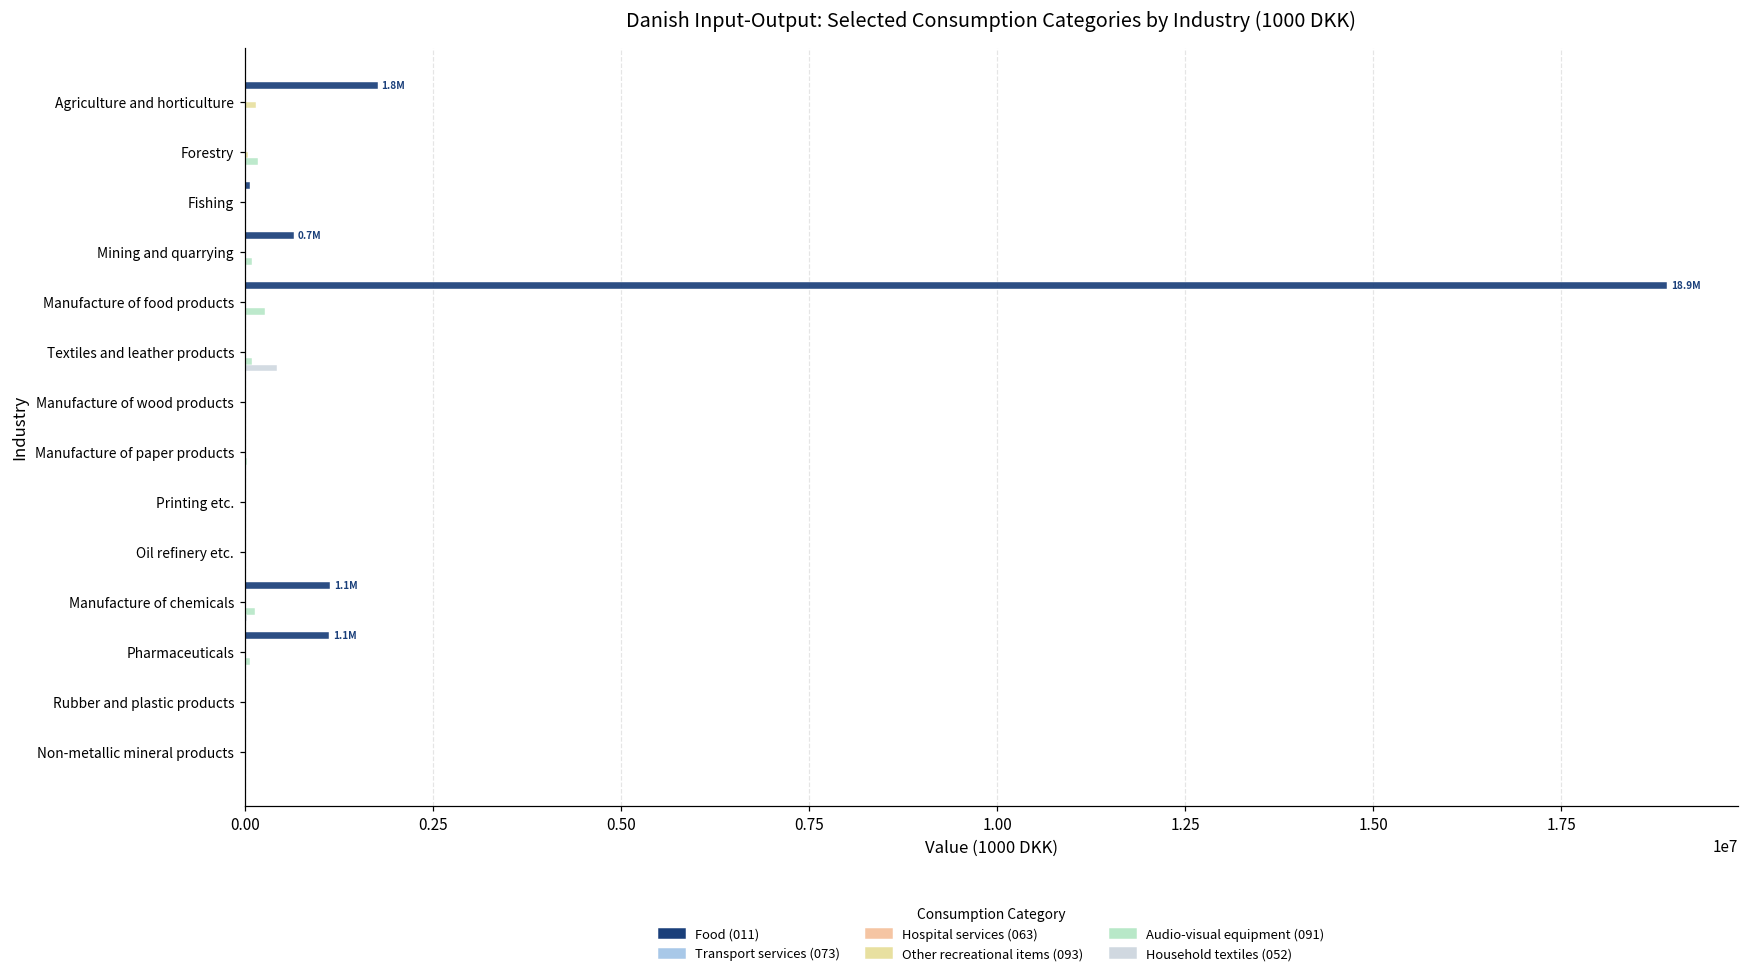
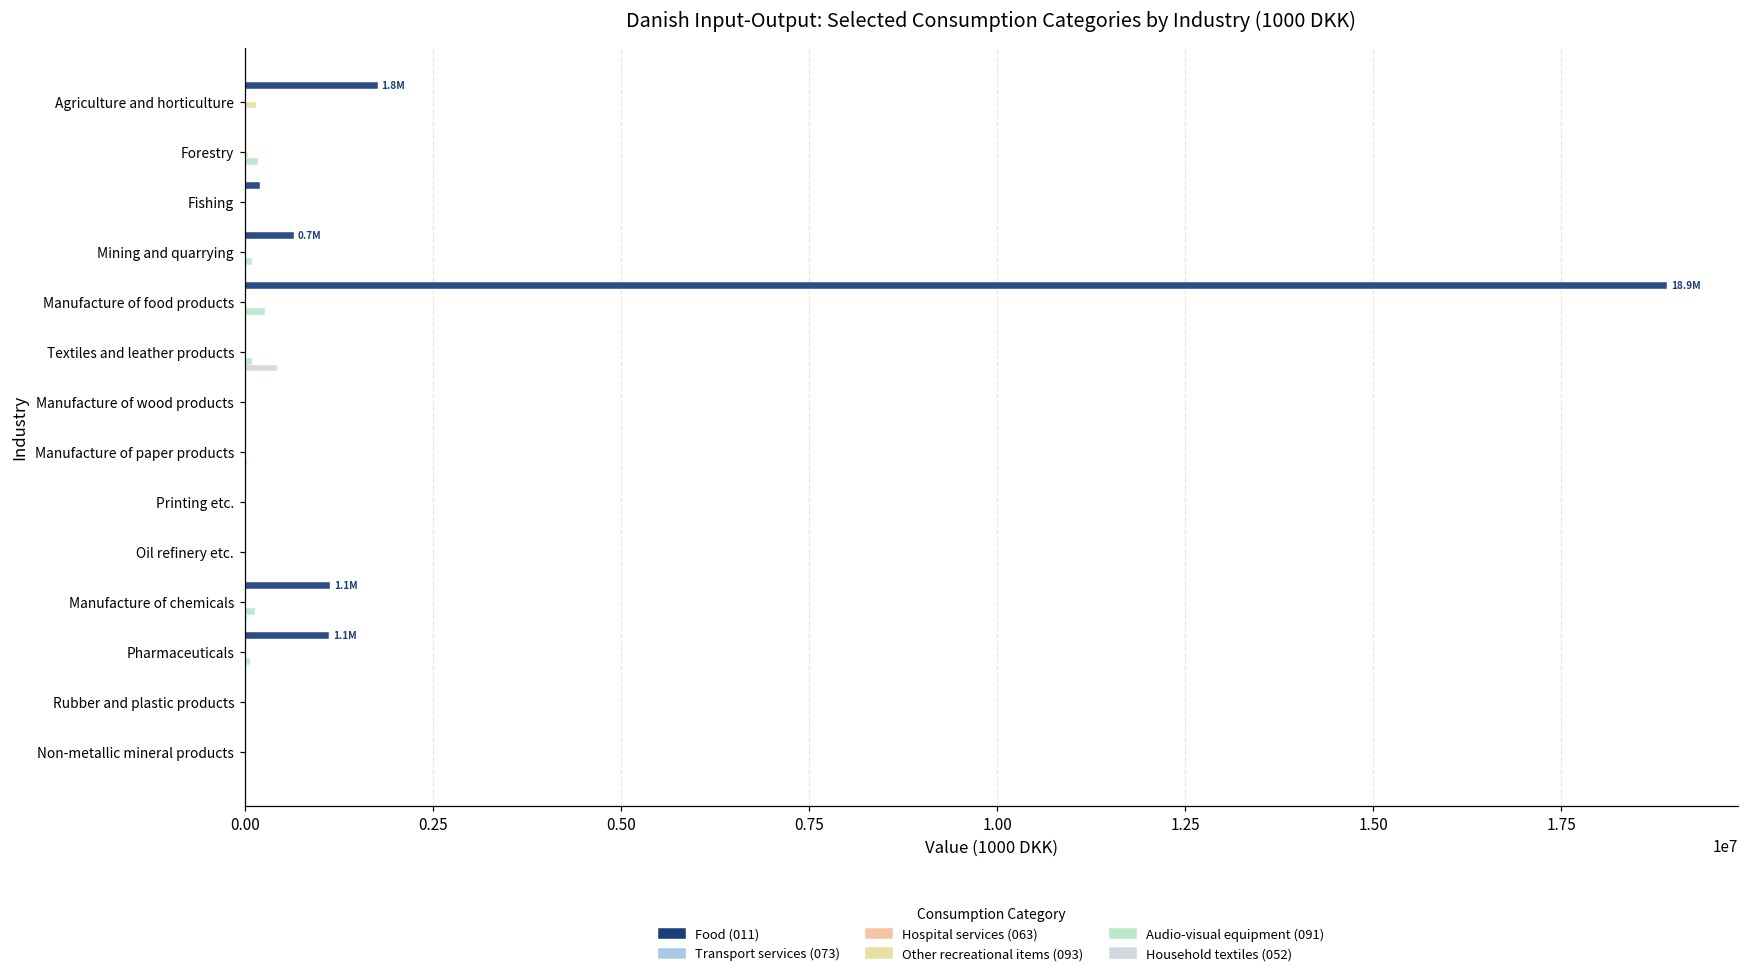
  {
    "Food (011)": {
      "Forestry": 0,
-     "Fishing": 100000,
+     "Fishing": 200000,
      "Textiles and leather products": 0,
      "Manufacture of wood products": 0,
      "Manufacture of paper products": 0,
      "Printing etc.": 0,
      "Oil refinery etc.": 0,
      "Rubber and plastic products": 0,
      "Non-metallic mineral products": 0
    }
  }
